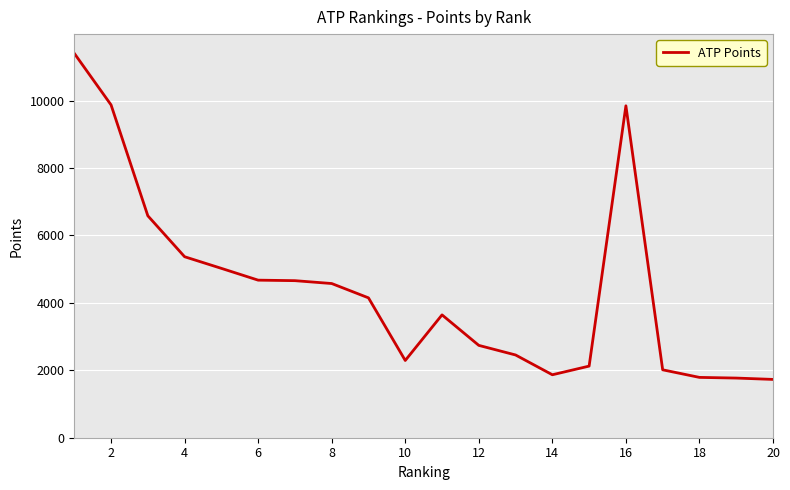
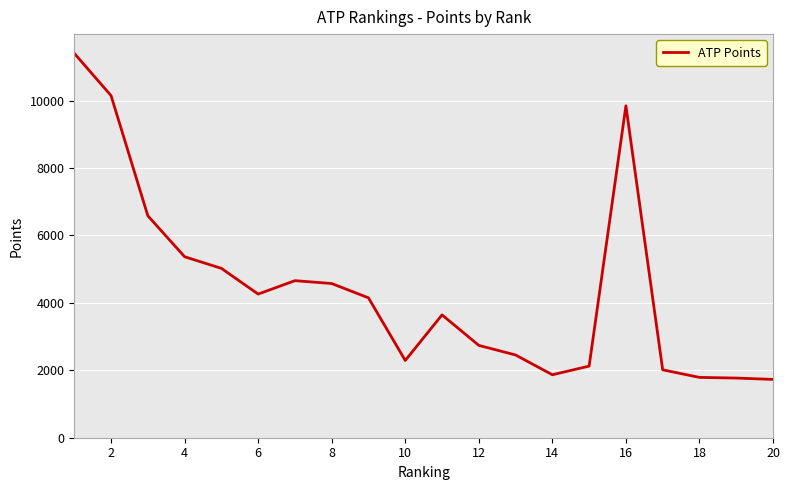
  {
-   "2": 9900,
+   "2": 10200,
    "4": 5400,
-   "6": 4700,
+   "6": 4300,
    "8": 4600,
    "10": 2300,
    "12": 2700,
    "14": 1900,
    "16": 9800,
    "18": 1800,
    "20": 1700
  }
